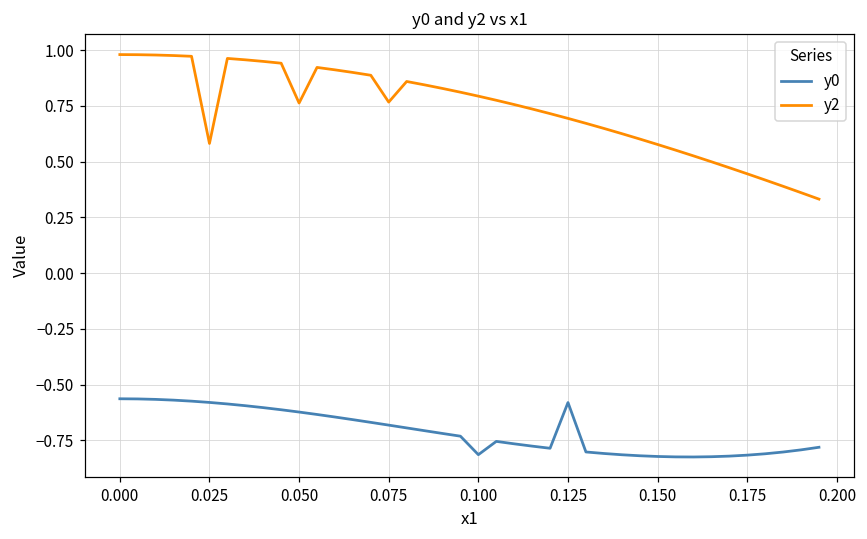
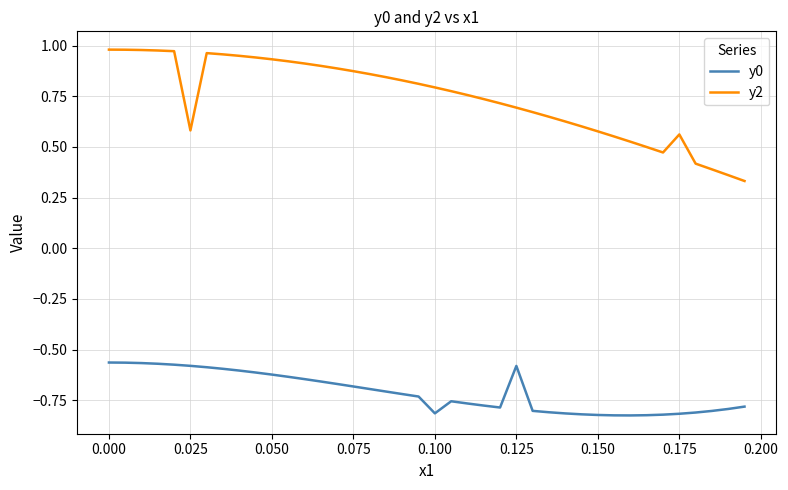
  {
    "y0": {
      "0.000": -0.56,
      "0.025": -0.58,
      "0.050": -0.62,
      "0.075": -0.68,
      "0.100": -0.81,
      "0.125": -0.58,
      "0.150": -0.82,
      "0.175": -0.82
    },
    "y2": {
      "0.000": 0.98,
      "0.025": 0.58,
-     "0.050": 0.76,
-     "0.075": 0.77,
+     "0.050": 0.93,
+     "0.075": 0.87,
      "0.100": 0.79,
      "0.125": 0.69,
      "0.150": 0.58,
-     "0.175": 0.45
+     "0.175": 0.56
    }
  }
